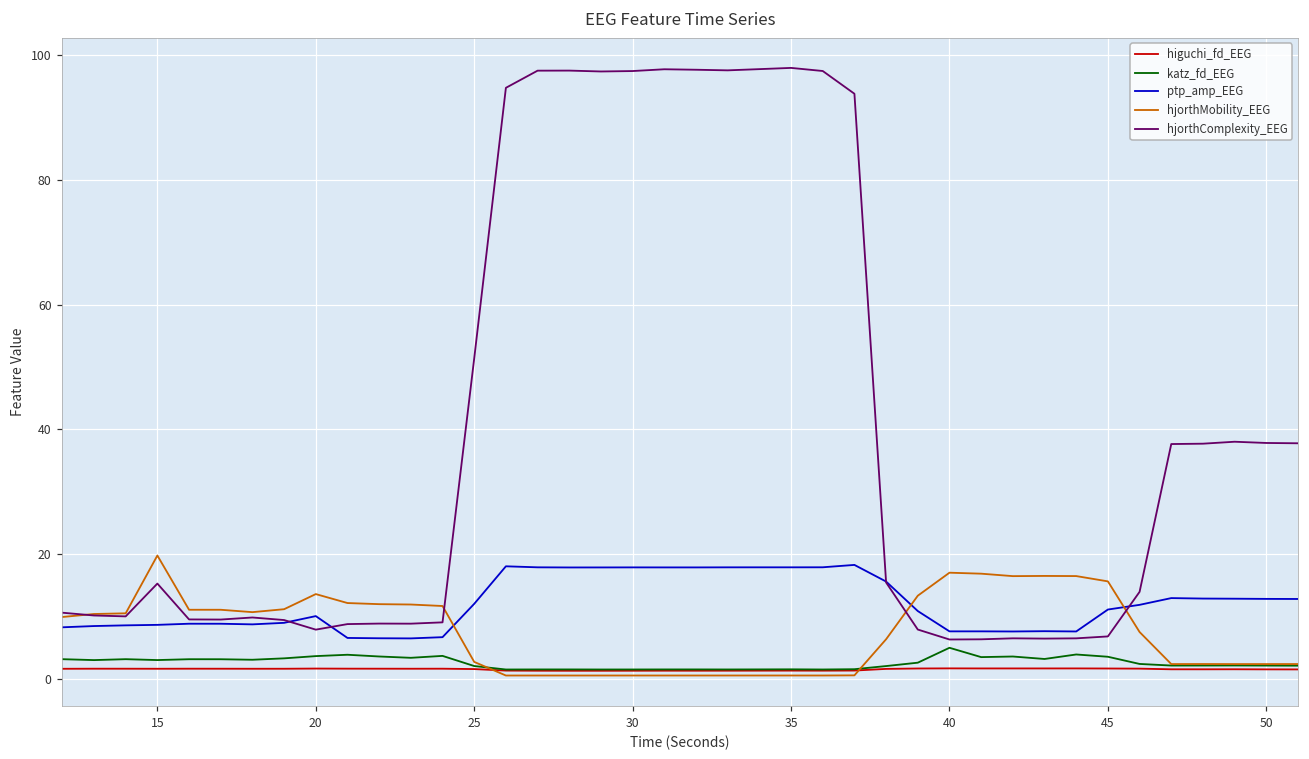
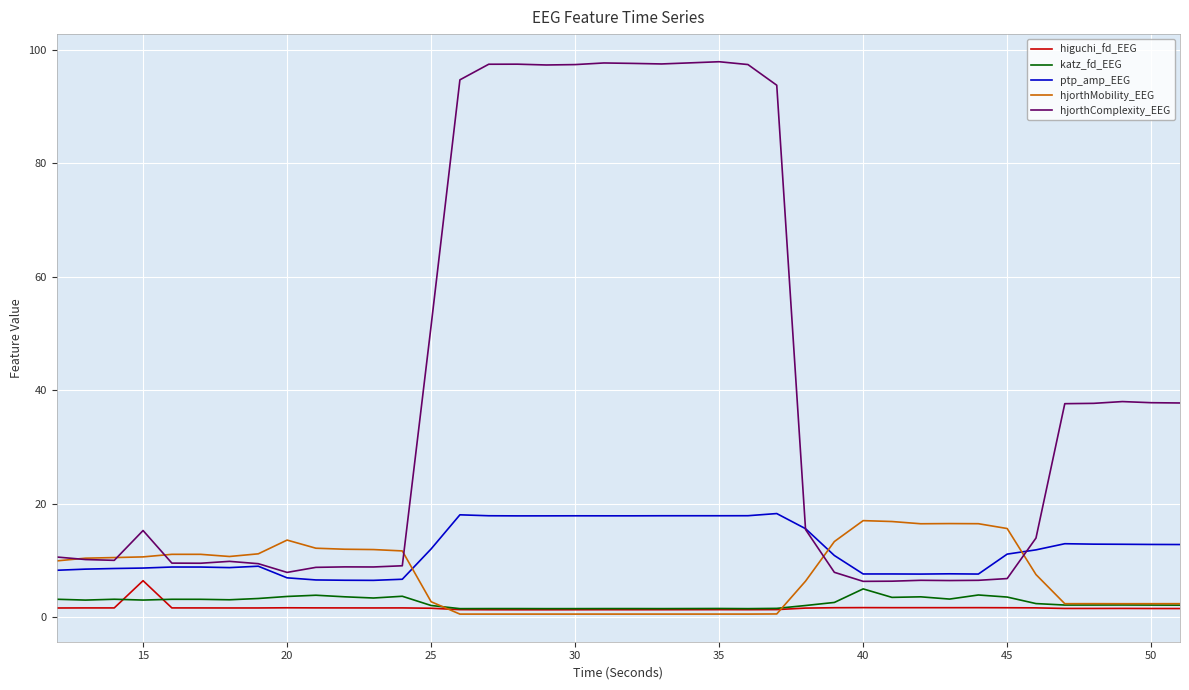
  {
    "higuchi_fd_EEG": {
-     "15": 2,
+     "15": 6,
      "20": 2,
      "25": 2,
      "40": 2,
      "45": 2,
      "50": 2
    },
    "katz_fd_EEG": {
      "15": 3,
      "20": 4,
      "25": 2,
      "40": 5,
      "45": 4
    },
    "ptp_amp_EEG": {
      "15": 9,
-     "20": 10,
+     "20": 7,
      "25": 12,
      "30": 18,
      "35": 18,
      "40": 8,
      "45": 11,
      "50": 13
    },
    "hjorthMobility_EEG": {
-     "15": 20,
+     "15": 11,
      "20": 14,
      "25": 3,
      "30": 1,
      "35": 1,
      "40": 17,
      "45": 16
    },
    "hjorthComplexity_EEG": {
      "15": 15,
      "20": 8,
      "25": 51,
      "30": 97,
      "35": 98,
      "40": 6,
      "45": 7,
      "50": 38
    }
  }
